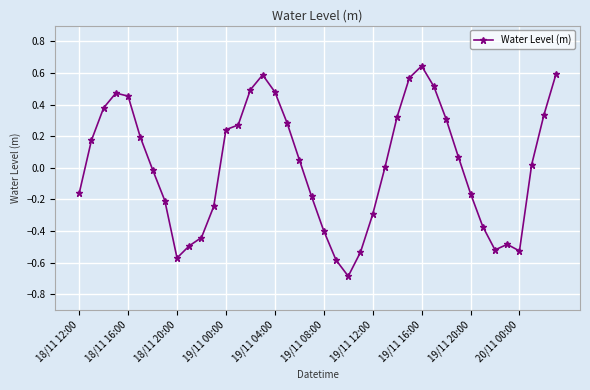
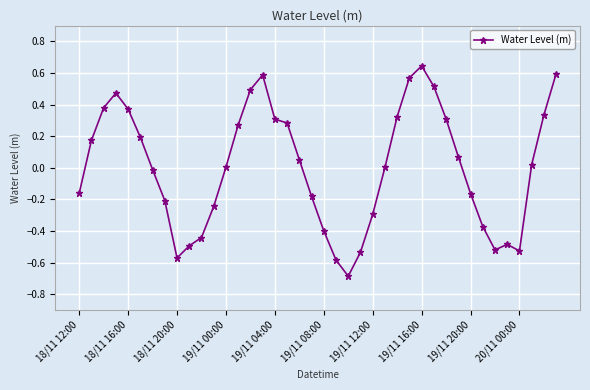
  {
    "18/11 12:00": -0.16,
-   "18/11 16:00": 0.45,
+   "18/11 16:00": 0.37,
    "18/11 20:00": -0.57,
-   "19/11 00:00": 0.24,
-   "19/11 04:00": 0.48,
+   "19/11 00:00": 0.00,
+   "19/11 04:00": 0.31,
    "19/11 08:00": -0.40,
    "19/11 12:00": -0.29,
    "19/11 16:00": 0.64,
    "19/11 20:00": -0.16,
    "20/11 00:00": -0.53
  }
